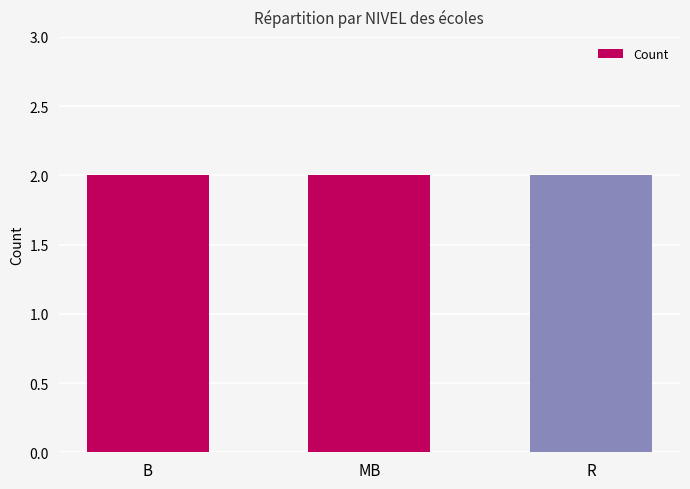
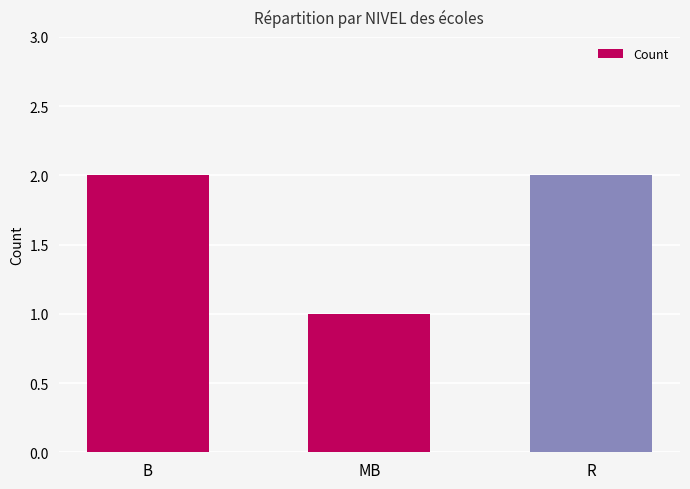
  {
    "B": 2,
-   "MB": 2,
+   "MB": 1,
    "R": 2
  }
